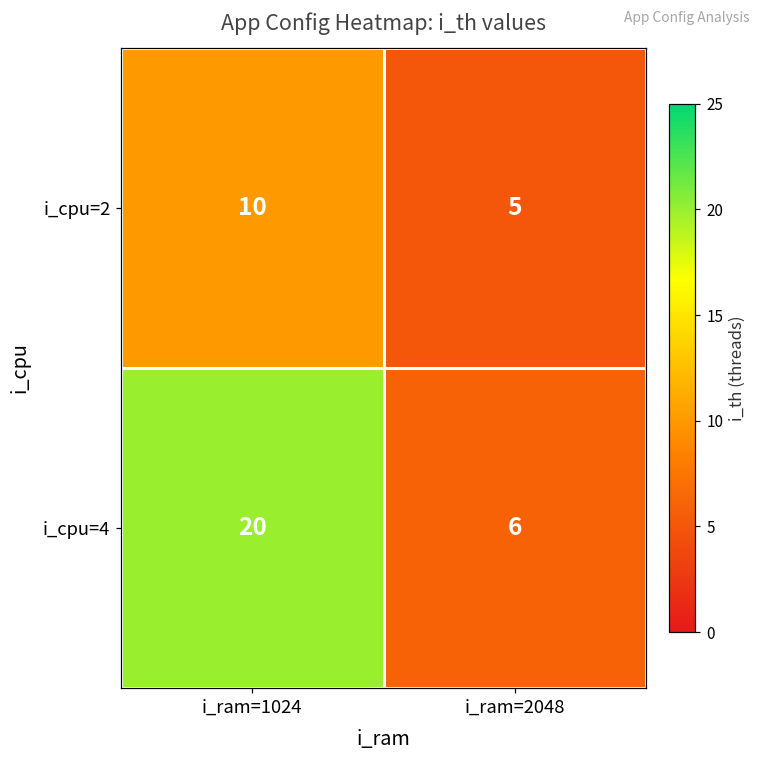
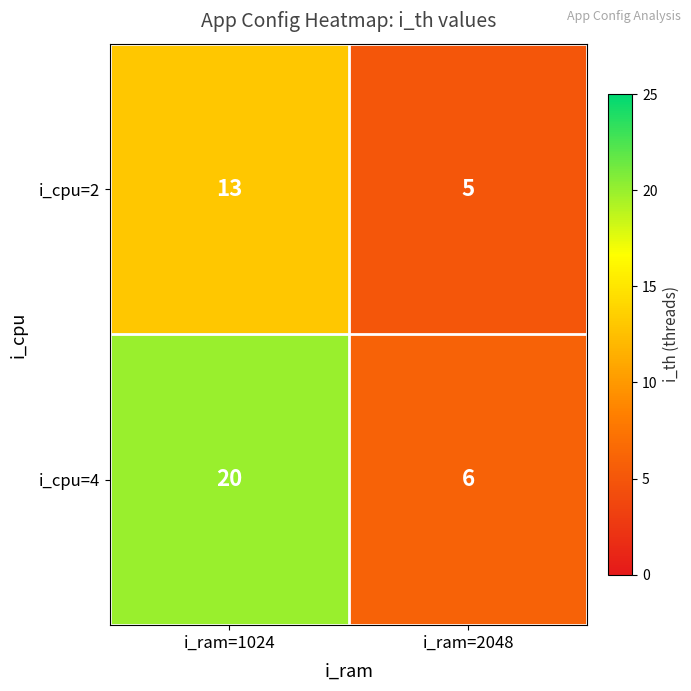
  {
    "i_cpu=2": {
-     "i_ram=1024": 10,
+     "i_ram=1024": 13,
      "i_ram=2048": 5
    },
    "i_cpu=4": {
      "i_ram=1024": 20,
      "i_ram=2048": 6
    }
  }
